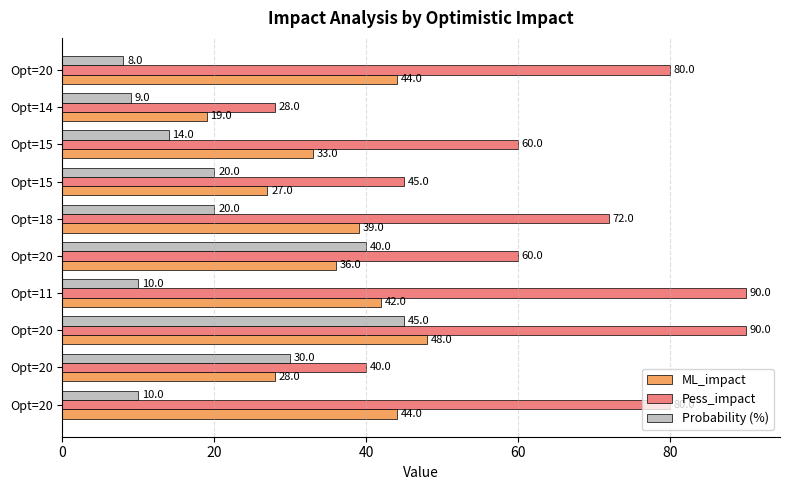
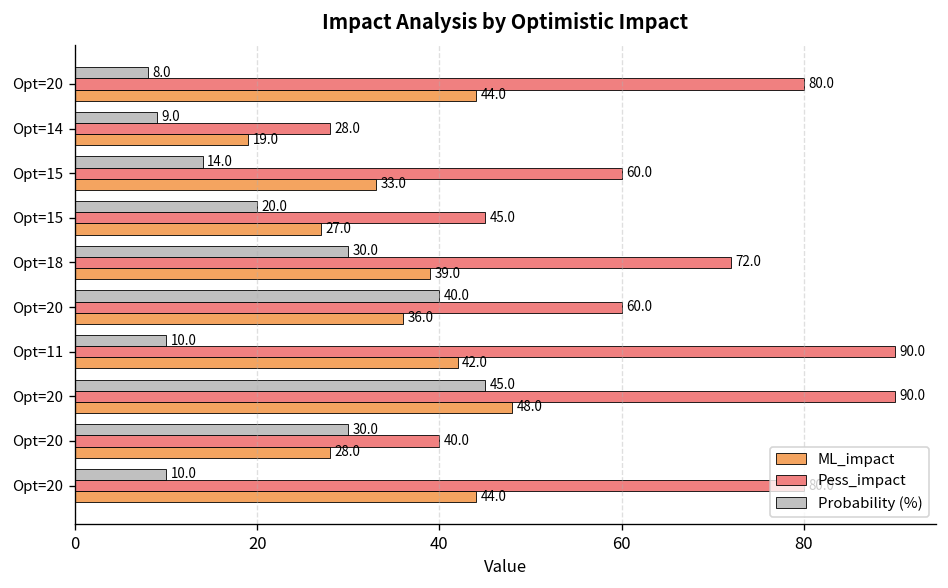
  {
    "Probability (%)": {
      "Opt=14": 9.0,
-     "Opt=18": 20.0,
+     "Opt=18": 30.0,
      "Opt=11": 10.0
    }
  }
